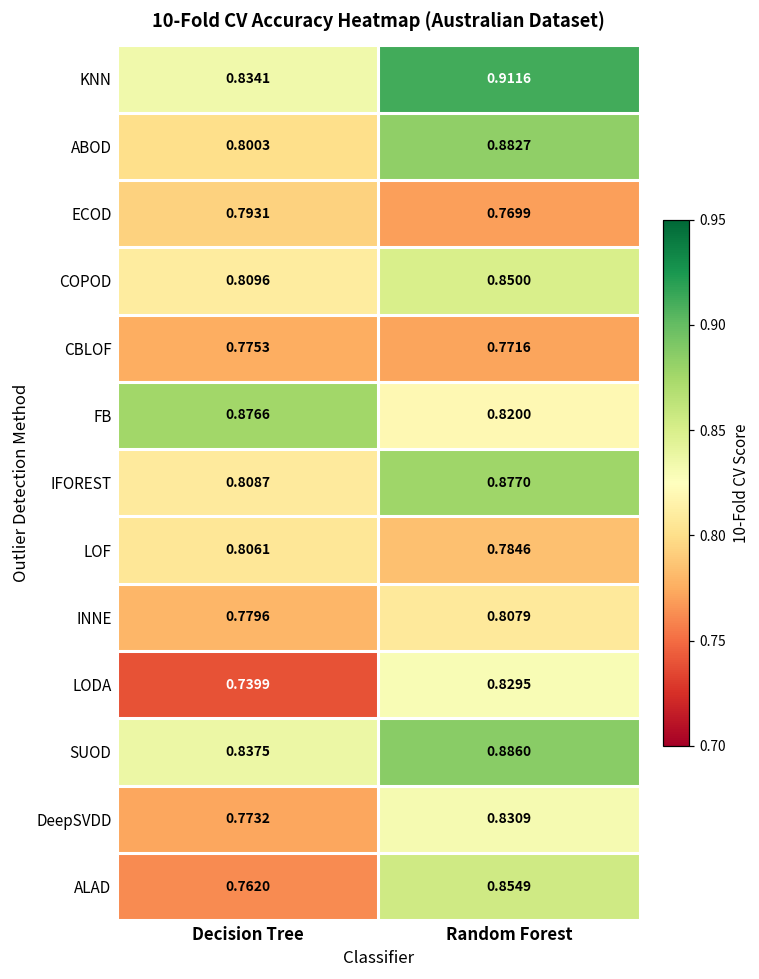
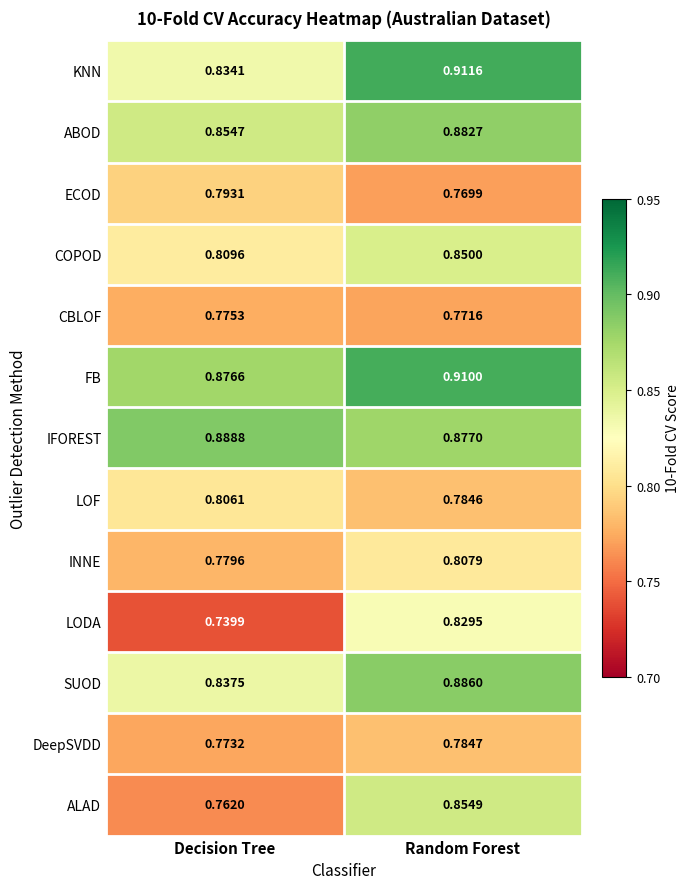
  {
    "KNN": {
      "Decision Tree": 0.8341,
      "Random Forest": 0.9116
    },
    "ABOD": {
-     "Decision Tree": 0.8003,
+     "Decision Tree": 0.8547,
      "Random Forest": 0.8827
    },
    "ECOD": {
      "Decision Tree": 0.7931,
      "Random Forest": 0.7699
    },
    "COPOD": {
      "Decision Tree": 0.8096,
      "Random Forest": 0.8500
    },
    "CBLOF": {
      "Decision Tree": 0.7753,
      "Random Forest": 0.7716
    },
    "FB": {
      "Decision Tree": 0.8766,
-     "Random Forest": 0.8200
+     "Random Forest": 0.9100
    },
    "IFOREST": {
-     "Decision Tree": 0.8087,
+     "Decision Tree": 0.8888,
      "Random Forest": 0.8770
    },
    "LOF": {
      "Decision Tree": 0.8061,
      "Random Forest": 0.7846
    },
    "INNE": {
      "Decision Tree": 0.7796,
      "Random Forest": 0.8079
    },
    "LODA": {
      "Decision Tree": 0.7399,
      "Random Forest": 0.8295
    },
    "SUOD": {
      "Decision Tree": 0.8375,
      "Random Forest": 0.8860
    },
    "DeepSVDD": {
      "Decision Tree": 0.7732,
-     "Random Forest": 0.8309
+     "Random Forest": 0.7847
    },
    "ALAD": {
      "Decision Tree": 0.7620,
      "Random Forest": 0.8549
    }
  }
